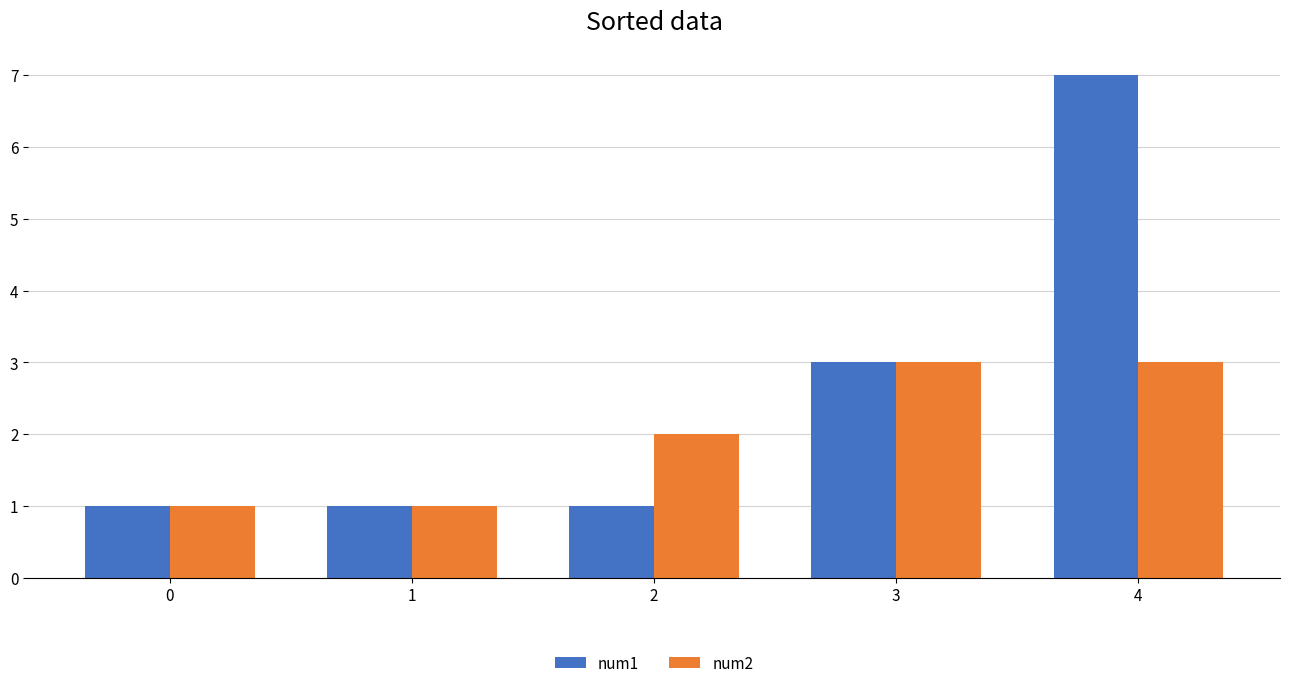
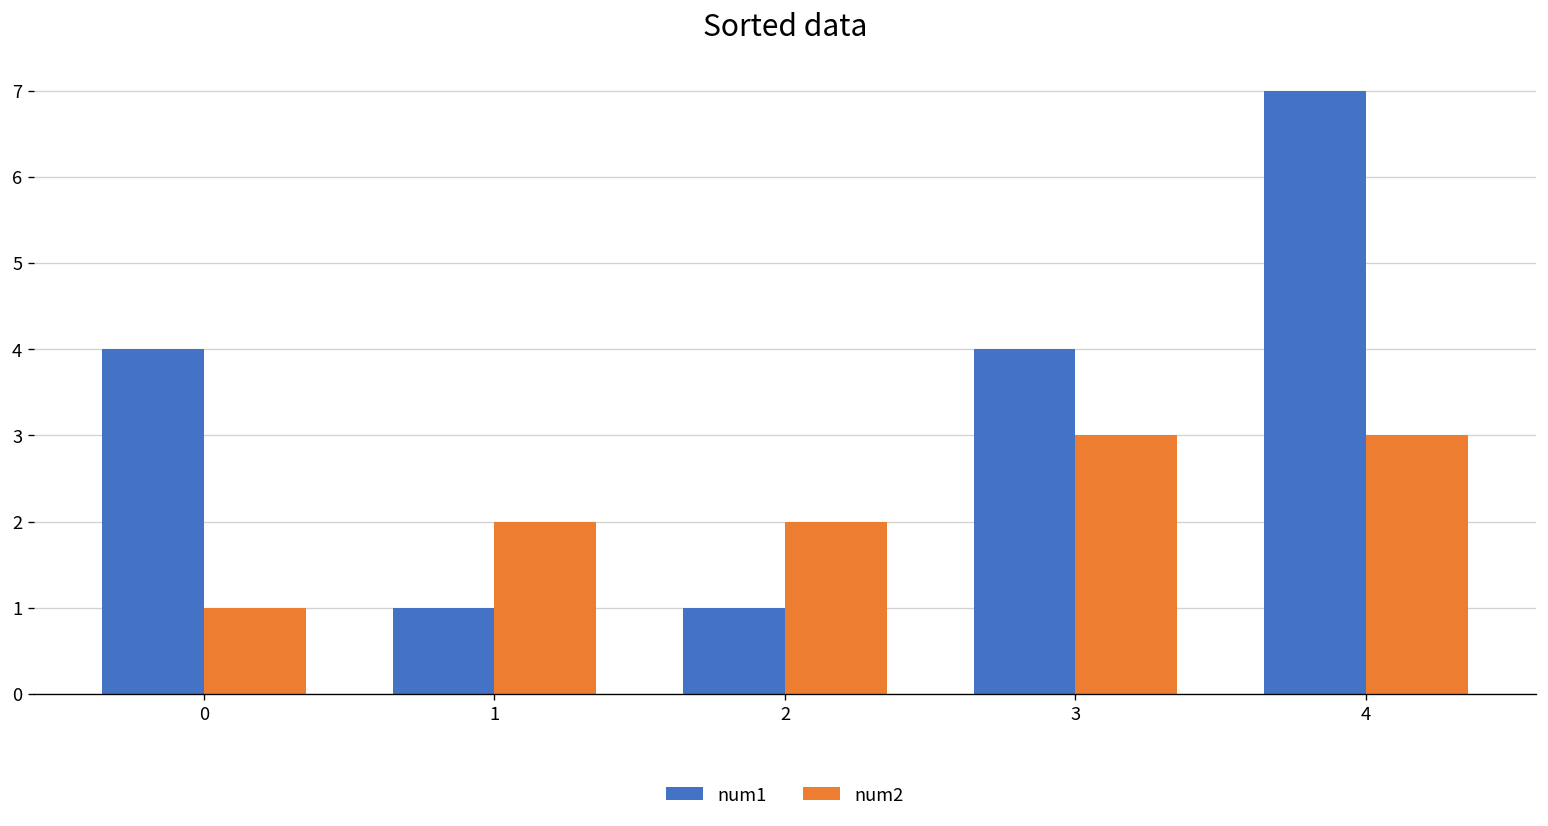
  {
    "num1": {
-     "0": 1,
+     "0": 4,
      "1": 1,
      "2": 1,
-     "3": 3,
+     "3": 4,
      "4": 7
    },
    "num2": {
      "0": 1,
-     "1": 1,
+     "1": 2,
      "2": 2,
      "3": 3,
      "4": 3
    }
  }
